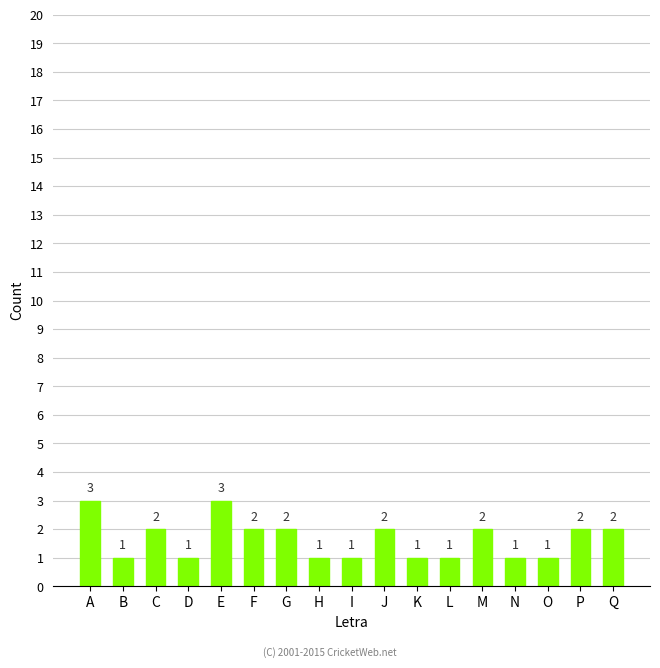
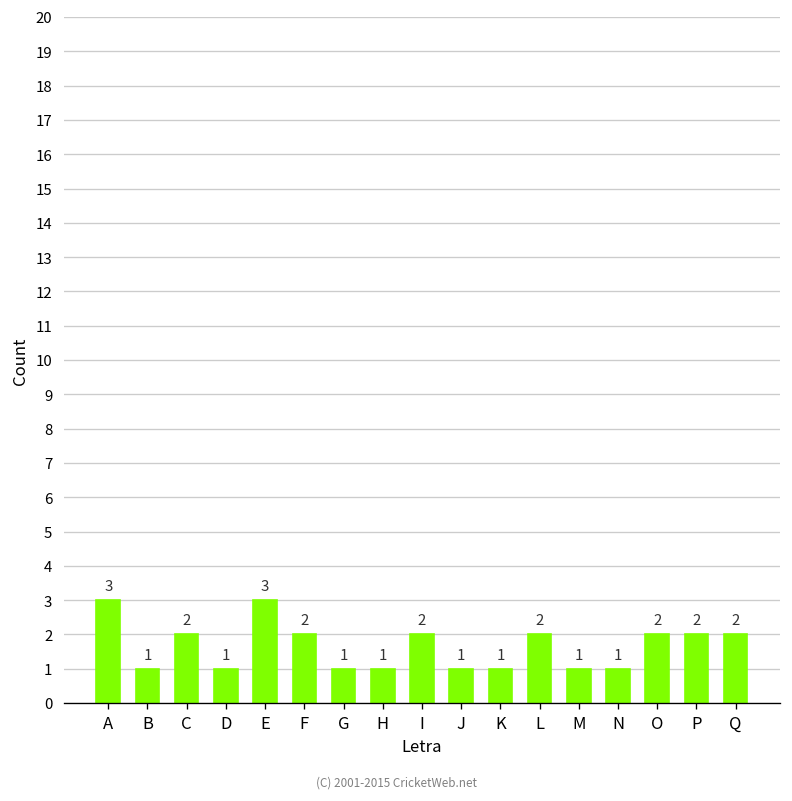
  {
    "A": 3,
    "B": 1,
    "C": 2,
    "D": 1,
    "E": 3,
    "F": 2,
-   "G": 2,
+   "G": 1,
    "H": 1,
-   "I": 1,
-   "J": 2,
+   "I": 2,
+   "J": 1,
    "K": 1,
-   "L": 1,
-   "M": 2,
+   "L": 2,
+   "M": 1,
    "N": 1,
-   "O": 1,
+   "O": 2,
    "P": 2,
    "Q": 2
  }
